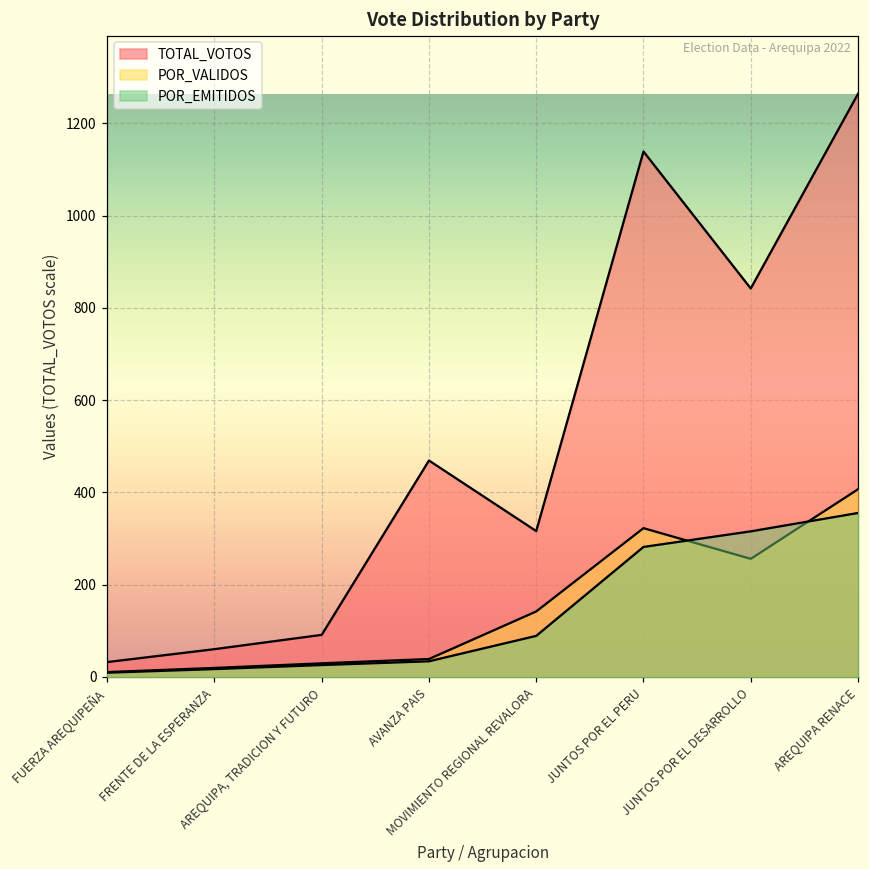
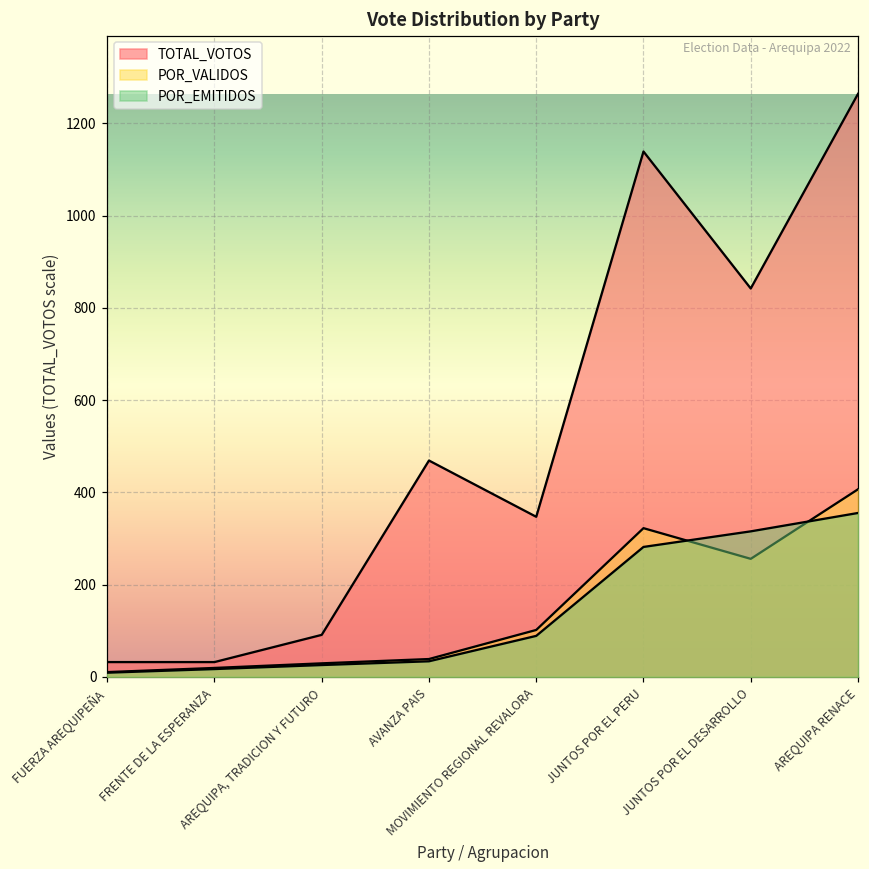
  {
    "TOTAL_VOTOS": {
      "FUERZA AREQUIPEÑA": 30,
-     "FRENTE DE LA ESPERANZA": 60,
+     "FRENTE DE LA ESPERANZA": 30,
      "AREQUIPA, TRADICION Y FUTURO": 90,
      "AVANZA PAIS": 470,
-     "MOVIMIENTO REGIONAL REVALORA": 320,
+     "MOVIMIENTO REGIONAL REVALORA": 350,
      "JUNTOS POR EL PERU": 1140,
      "JUNTOS POR EL DESARROLLO": 840,
      "AREQUIPA RENACE": 1260
    },
    "POR_VALIDOS": {
-     "MOVIMIENTO REGIONAL REVALORA": 140,
+     "MOVIMIENTO REGIONAL REVALORA": 100,
      "JUNTOS POR EL PERU": 320,
      "JUNTOS POR EL DESARROLLO": 260,
      "AREQUIPA RENACE": 410
    },
    "POR_EMITIDOS": {
      "MOVIMIENTO REGIONAL REVALORA": 90,
      "JUNTOS POR EL PERU": 280,
      "JUNTOS POR EL DESARROLLO": 320,
      "AREQUIPA RENACE": 360
    }
  }
